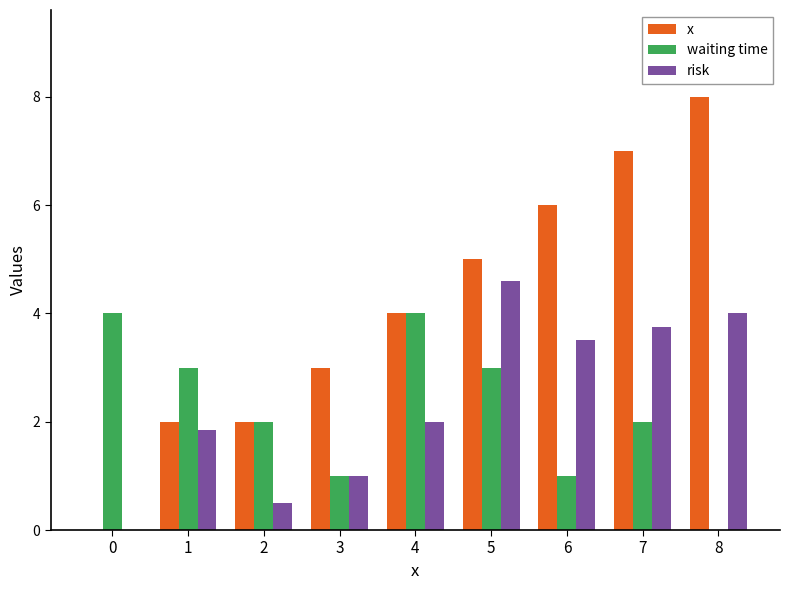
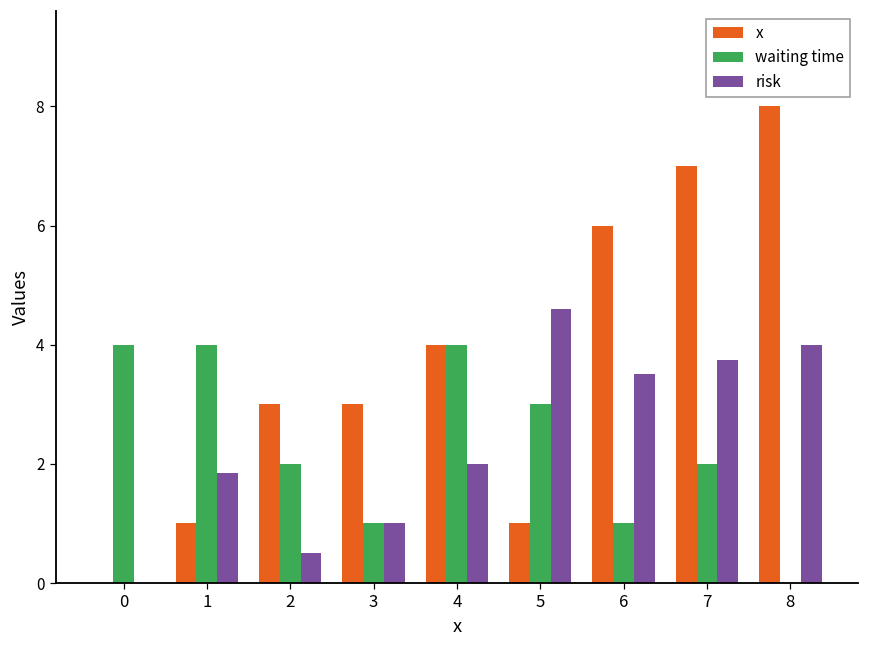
  {
    "x": {
      "0": 0,
-     "1": 2,
-     "2": 2,
+     "1": 1,
+     "2": 3,
      "3": 3,
      "4": 4,
-     "5": 5,
+     "5": 1,
      "6": 6,
      "7": 7,
      "8": 8
    },
    "waiting time": {
      "0": 4,
-     "1": 3,
+     "1": 4,
      "2": 2,
      "3": 1,
      "4": 4,
      "5": 3,
      "6": 1,
      "7": 2,
      "8": 0
    },
    "risk": {
      "0": 0,
      "1": 1.8,
      "2": 0.5,
      "3": 1,
      "4": 2,
      "5": 4.6,
      "6": 3.5,
      "7": 3.8,
      "8": 4
    }
  }
